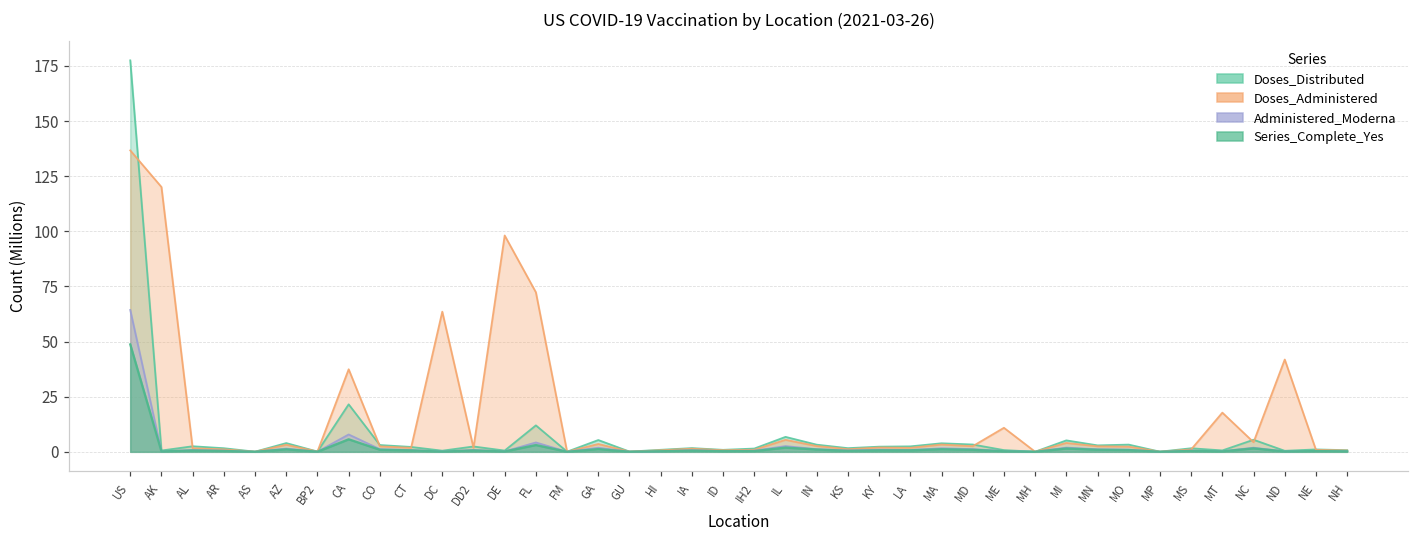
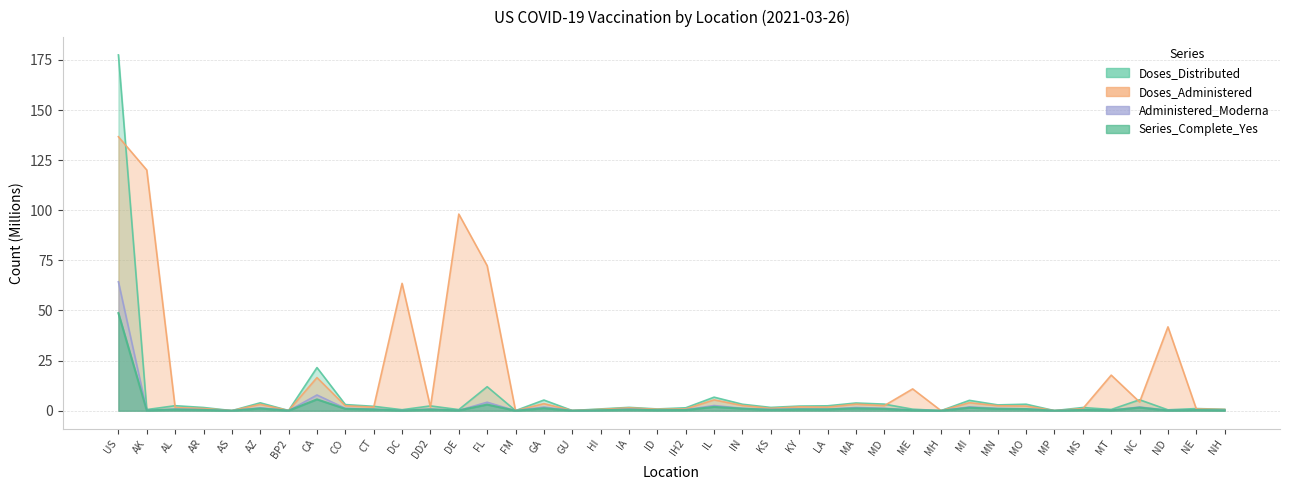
  {
    "Doses_Administered": {
      "US": 137,
      "AK": 120,
-     "CA": 37,
+     "CA": 17,
      "DC": 64,
      "DE": 98,
      "FL": 72,
      "GA": 4,
      "IL": 5,
      "ME": 11,
      "MT": 18,
      "ND": 42
    }
  }
